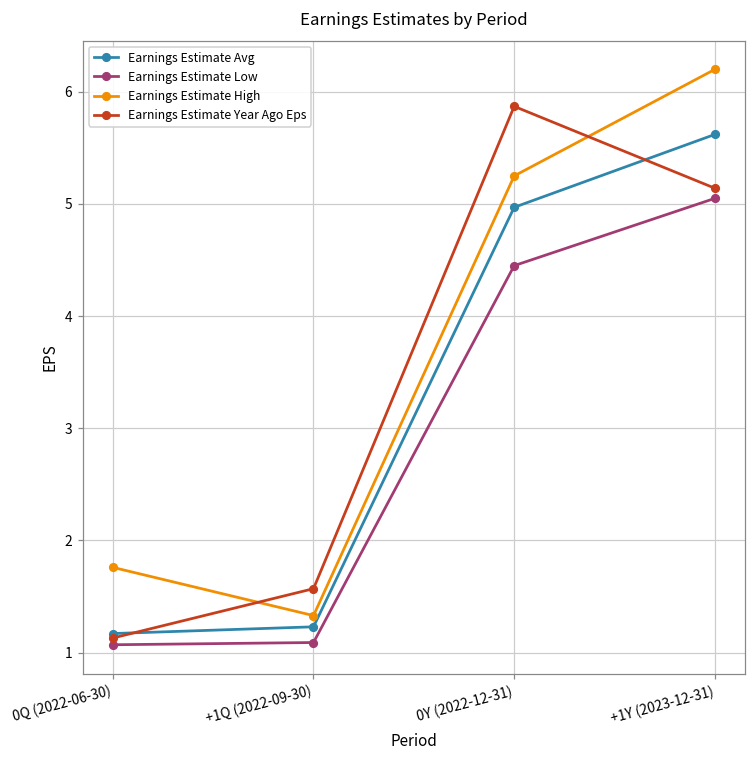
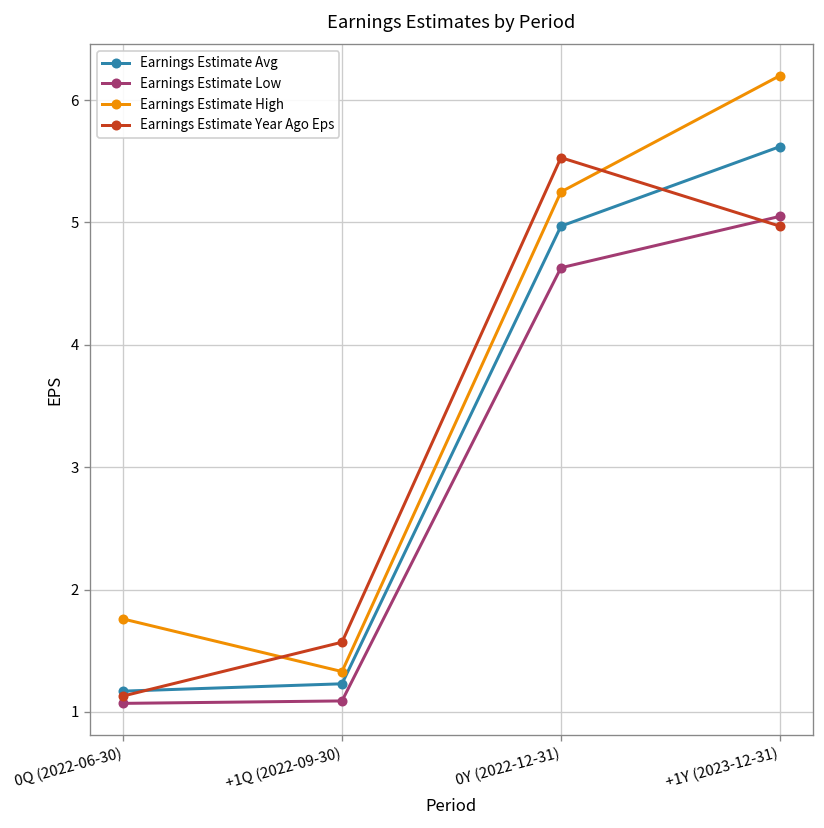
  {
    "Earnings Estimate Avg": {
      "0Q (2022-06-30)": 1.17,
      "+1Q (2022-09-30)": 1.23,
      "0Y (2022-12-31)": 4.97,
      "+1Y (2023-12-31)": 5.62
    },
    "Earnings Estimate Low": {
      "0Q (2022-06-30)": 1.07,
      "+1Q (2022-09-30)": 1.09,
-     "0Y (2022-12-31)": 4.45,
+     "0Y (2022-12-31)": 4.63,
      "+1Y (2023-12-31)": 5.05
    },
    "Earnings Estimate High": {
      "0Q (2022-06-30)": 1.76,
      "+1Q (2022-09-30)": 1.33,
      "0Y (2022-12-31)": 5.25,
      "+1Y (2023-12-31)": 6.20
    },
    "Earnings Estimate Year Ago Eps": {
      "0Q (2022-06-30)": 1.13,
      "+1Q (2022-09-30)": 1.57,
-     "0Y (2022-12-31)": 5.87,
-     "+1Y (2023-12-31)": 5.14
+     "0Y (2022-12-31)": 5.53,
+     "+1Y (2023-12-31)": 4.97
    }
  }
